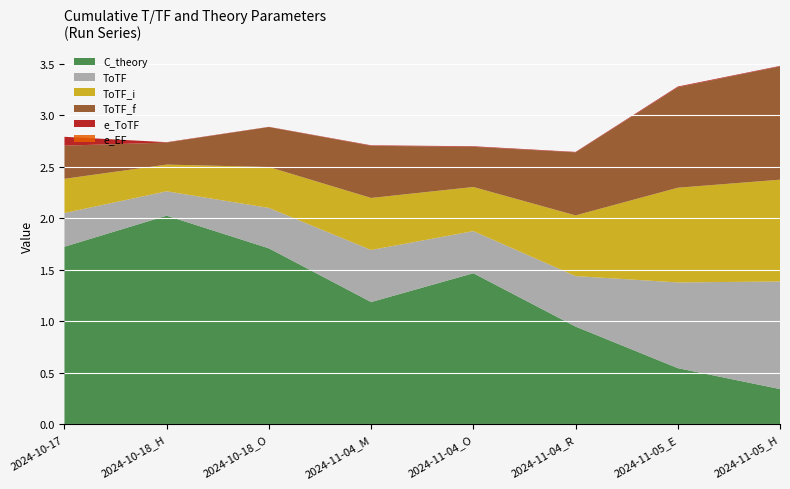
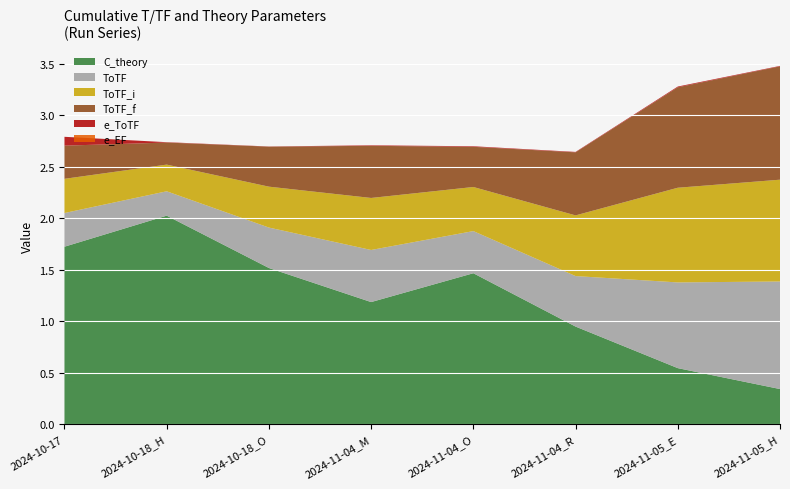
  {
    "C_theory": {
      "2024-10-17": 1.72,
      "2024-10-18_H": 2.03,
-     "2024-10-18_O": 1.71,
+     "2024-10-18_O": 1.52,
      "2024-11-04_M": 1.19,
      "2024-11-04_O": 1.47,
      "2024-11-04_R": 0.95,
      "2024-11-05_E": 0.55,
      "2024-11-05_H": 0.34
    },
    "ToTF": {
      "2024-10-17": 0.33,
      "2024-10-18_H": 0.24,
      "2024-10-18_O": 0.39,
      "2024-11-04_M": 0.51,
      "2024-11-04_O": 0.41,
      "2024-11-04_R": 0.49,
      "2024-11-05_E": 0.83,
      "2024-11-05_H": 1.04
    },
    "ToTF_i": {
      "2024-10-17": 0.33,
      "2024-10-18_H": 0.26,
      "2024-10-18_O": 0.40,
      "2024-11-04_M": 0.50,
      "2024-11-04_O": 0.43,
      "2024-11-04_R": 0.59,
      "2024-11-05_E": 0.92,
      "2024-11-05_H": 0.99
    },
    "ToTF_f": {
      "2024-10-17": 0.32
    },
    "e_EF": {
      "2024-10-17": 0.09
    }
  }
